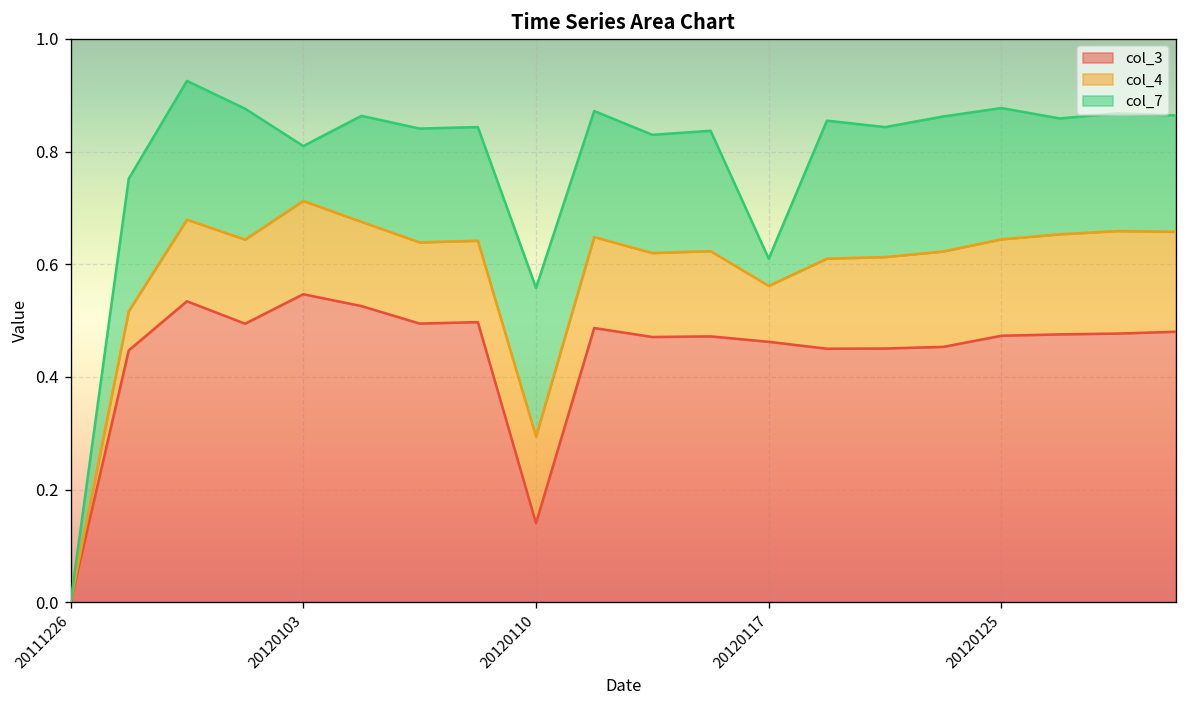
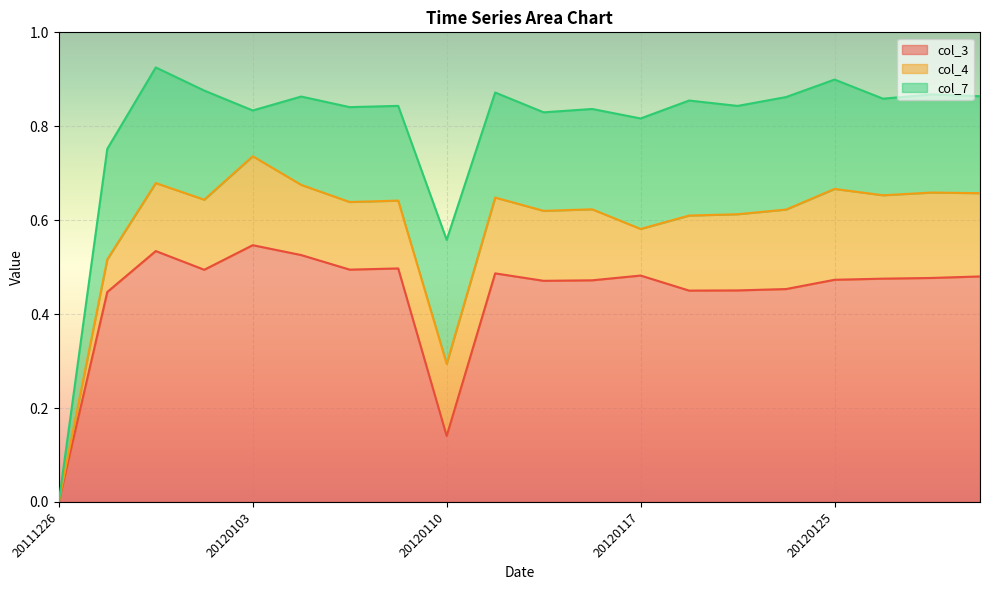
  {
    "col_3": {
      "20120103": 0.55,
      "20120110": 0.14,
-     "20120117": 0.46,
+     "20120117": 0.48,
      "20120125": 0.47
    },
    "col_4": {
-     "20120103": 0.17,
+     "20120103": 0.19,
      "20120110": 0.15,
      "20120117": 0.10,
-     "20120125": 0.17
+     "20120125": 0.19
    },
    "col_7": {
      "20120103": 0.10,
      "20120110": 0.26,
-     "20120117": 0.05,
+     "20120117": 0.24,
      "20120125": 0.23
    }
  }
